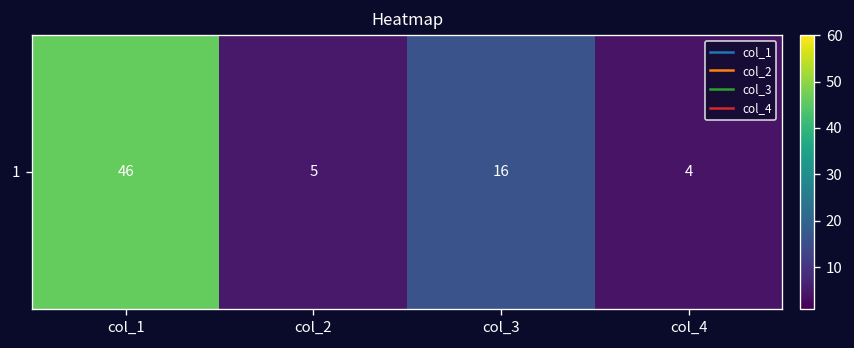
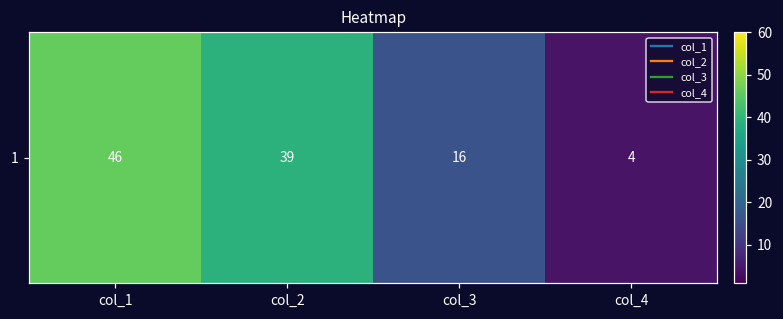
  {
    "1": {
      "col_1": 46,
-     "col_2": 5,
+     "col_2": 39,
      "col_3": 16,
      "col_4": 4
    }
  }
